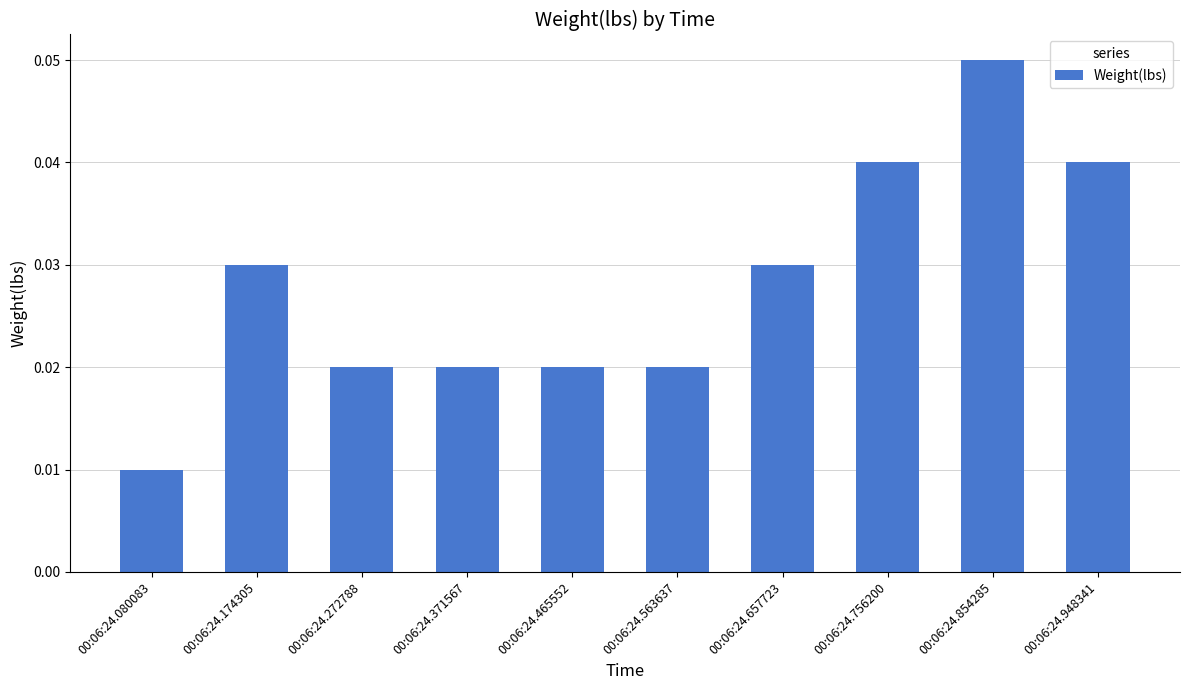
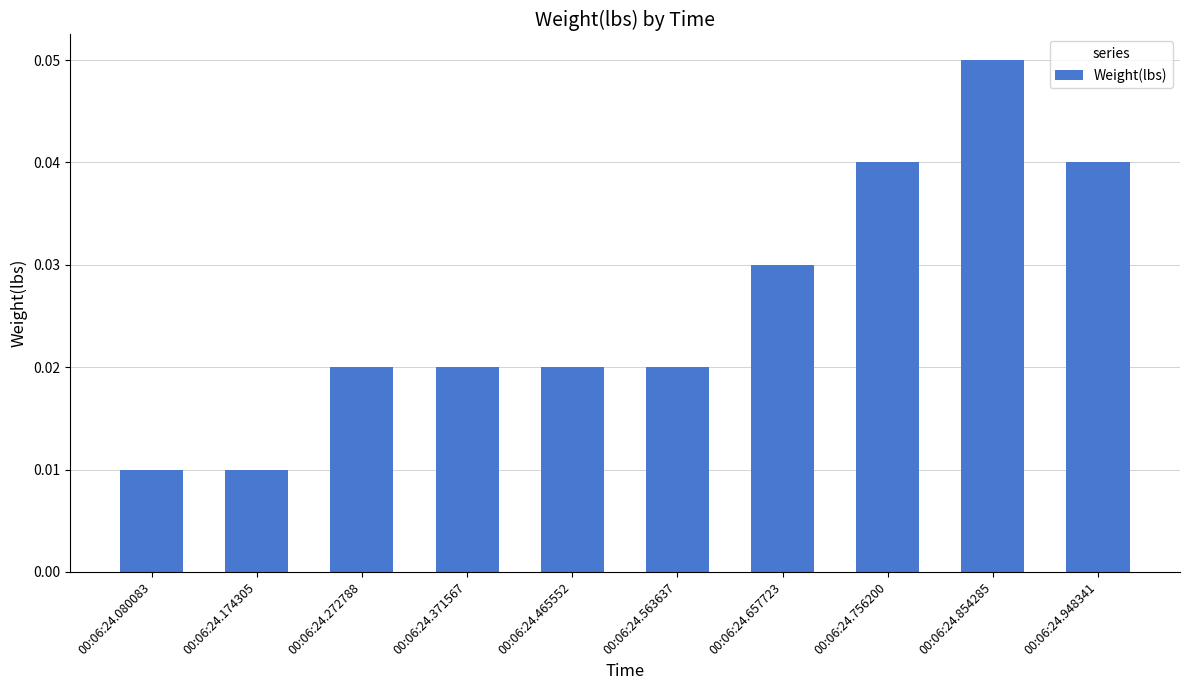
  {
    "00:06:24.080083": 0.01,
-   "00:06:24.174305": 0.03,
+   "00:06:24.174305": 0.01,
    "00:06:24.272788": 0.02,
    "00:06:24.371567": 0.02,
    "00:06:24.465552": 0.02,
    "00:06:24.563637": 0.02,
    "00:06:24.657723": 0.03,
    "00:06:24.756200": 0.04,
    "00:06:24.854285": 0.05,
    "00:06:24.948341": 0.04
  }
